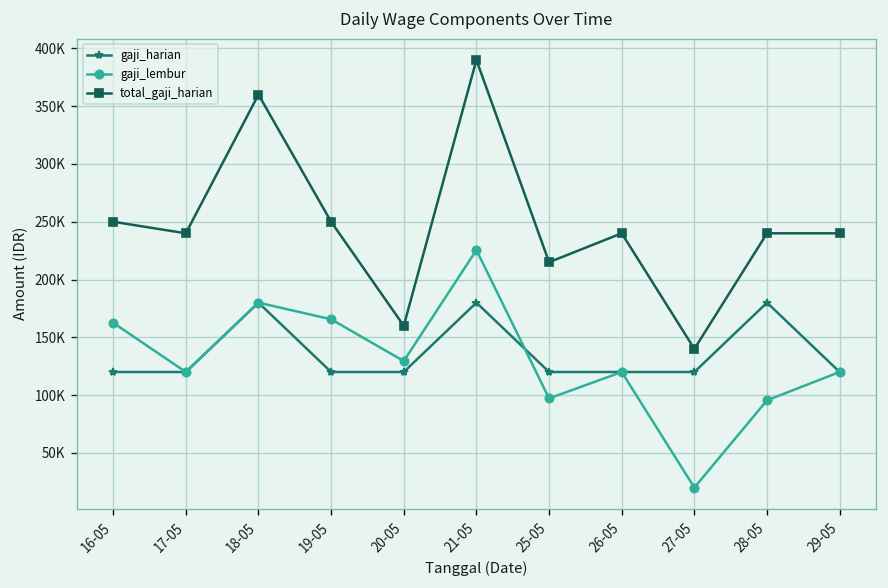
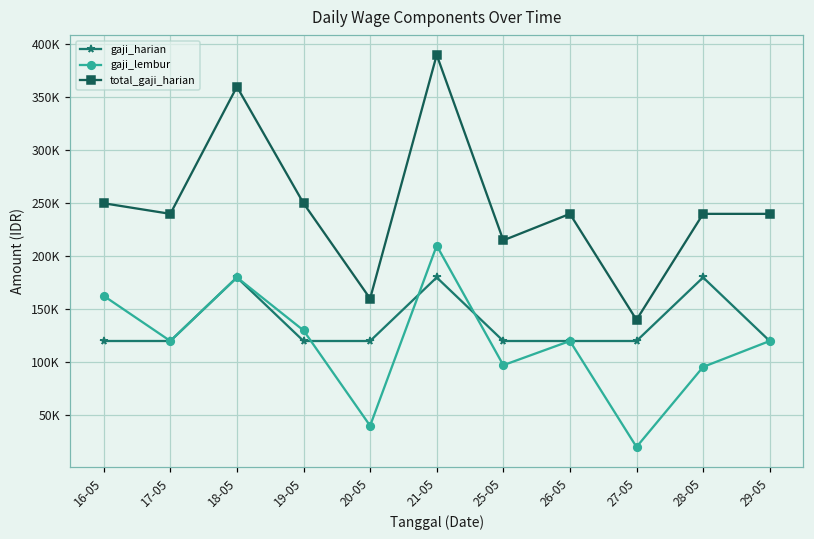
  {
    "gaji_lembur": {
      "16-05": 160000,
-     "19-05": 170000,
-     "20-05": 130000,
-     "21-05": 230000,
+     "19-05": 130000,
+     "20-05": 40000,
+     "21-05": 210000,
      "25-05": 100000,
      "27-05": 20000,
      "28-05": 100000
    }
  }
